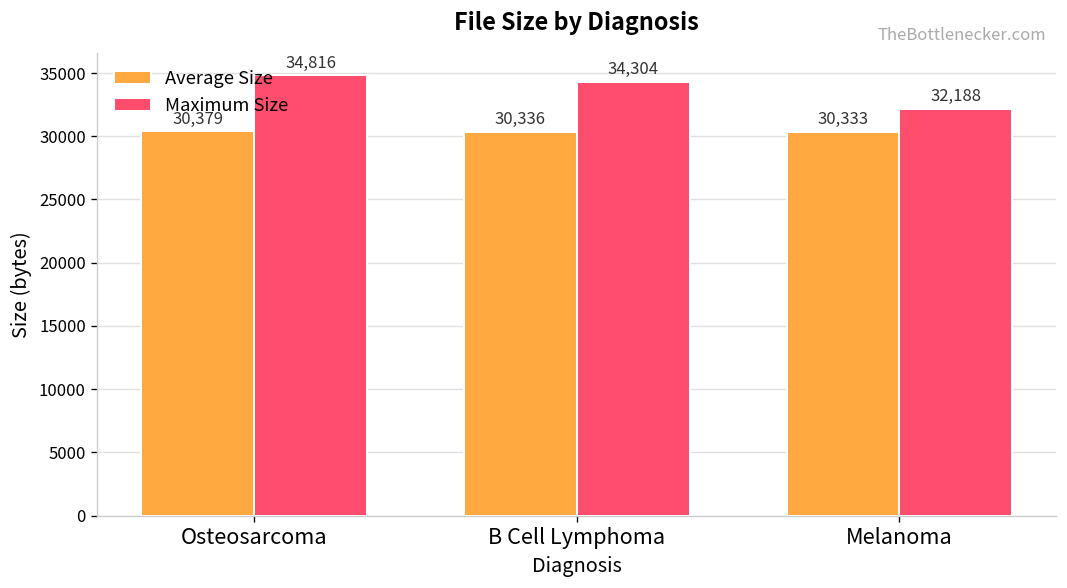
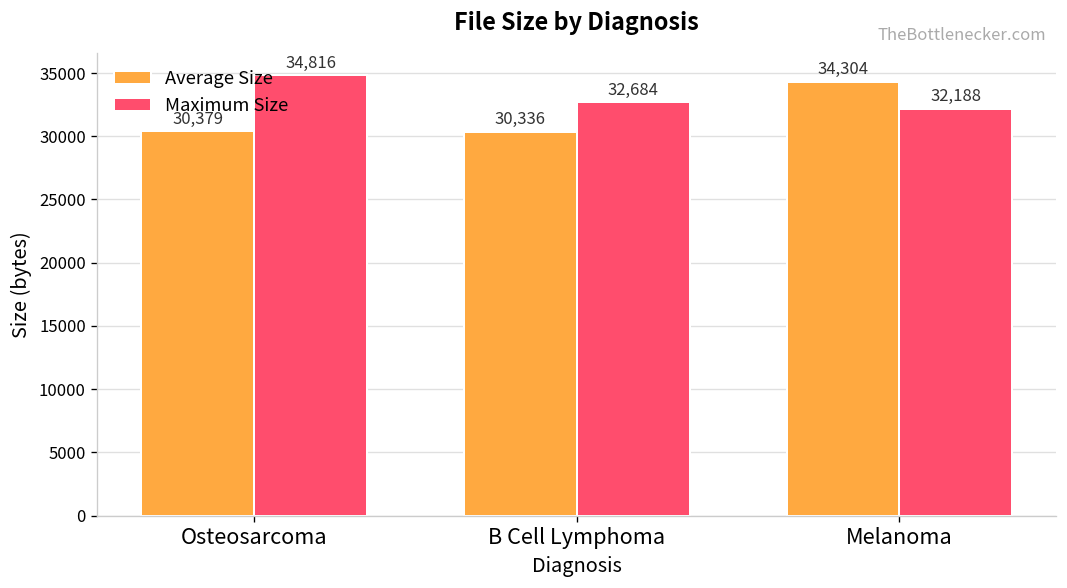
  {
    "Average Size": {
      "Osteosarcoma": "30,379",
      "B Cell Lymphoma": "30,336",
-     "Melanoma": "30,333"
+     "Melanoma": "34,304"
    },
    "Maximum Size": {
      "Osteosarcoma": "34,816",
-     "B Cell Lymphoma": "34,304",
+     "B Cell Lymphoma": "32,684",
      "Melanoma": "32,188"
    }
  }
